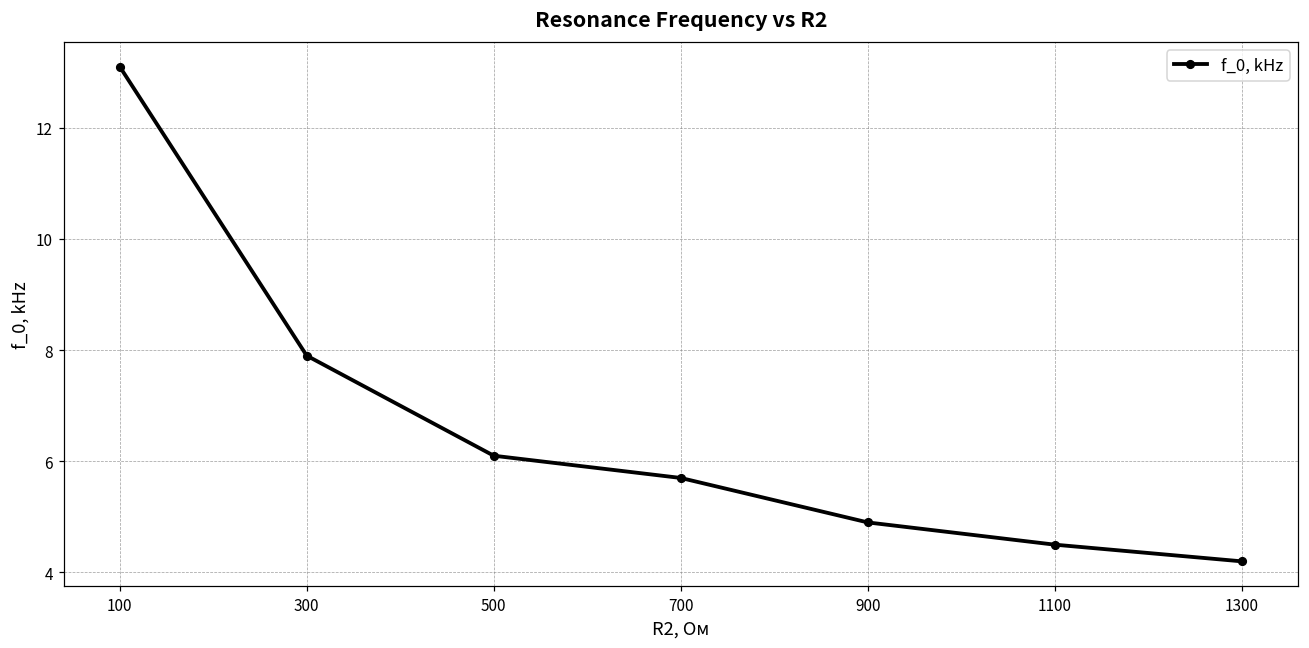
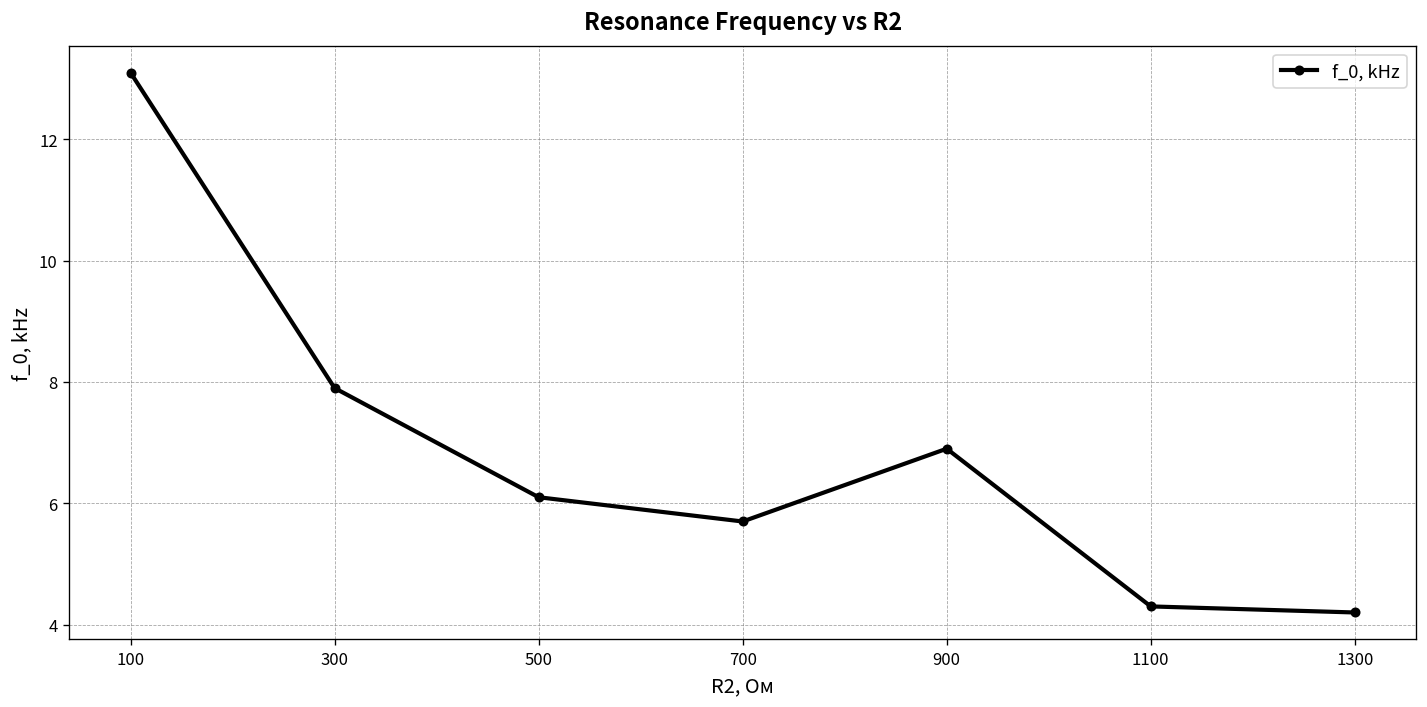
  {
    "100": 13.1,
    "300": 7.9,
    "500": 6.1,
    "700": 5.7,
-   "900": 4.9,
-   "1100": 4.5,
+   "900": 6.9,
+   "1100": 4.3,
    "1300": 4.2
  }
